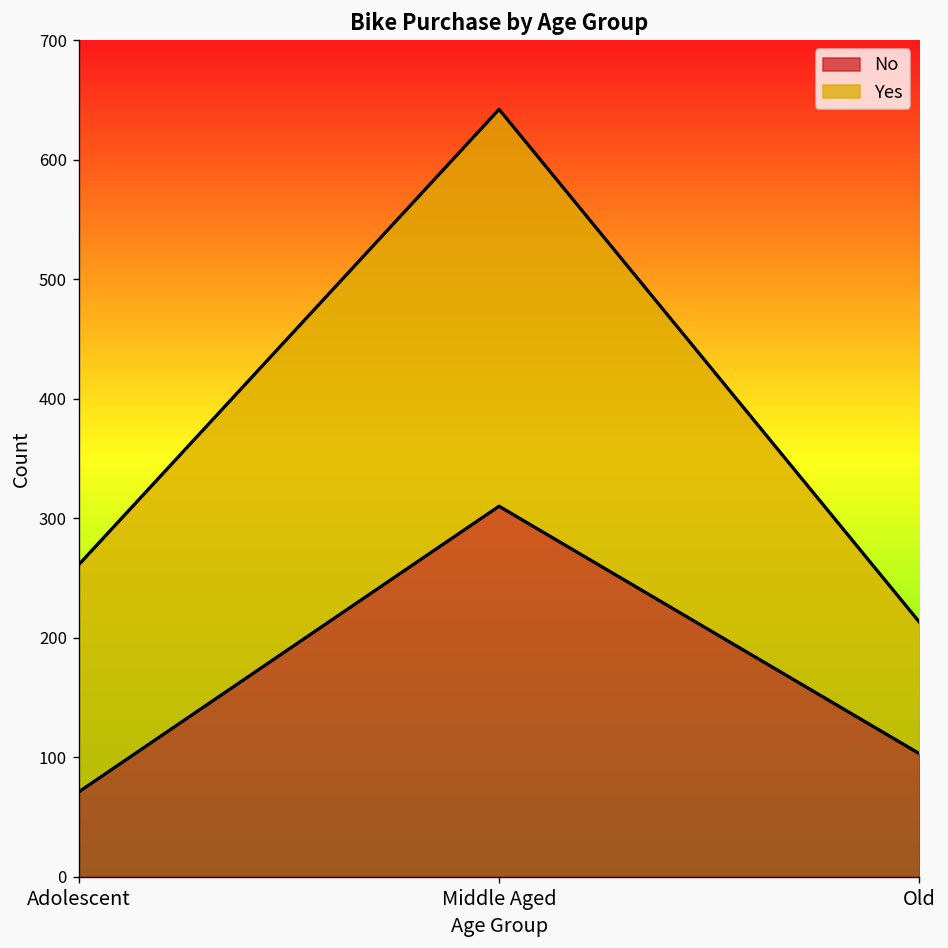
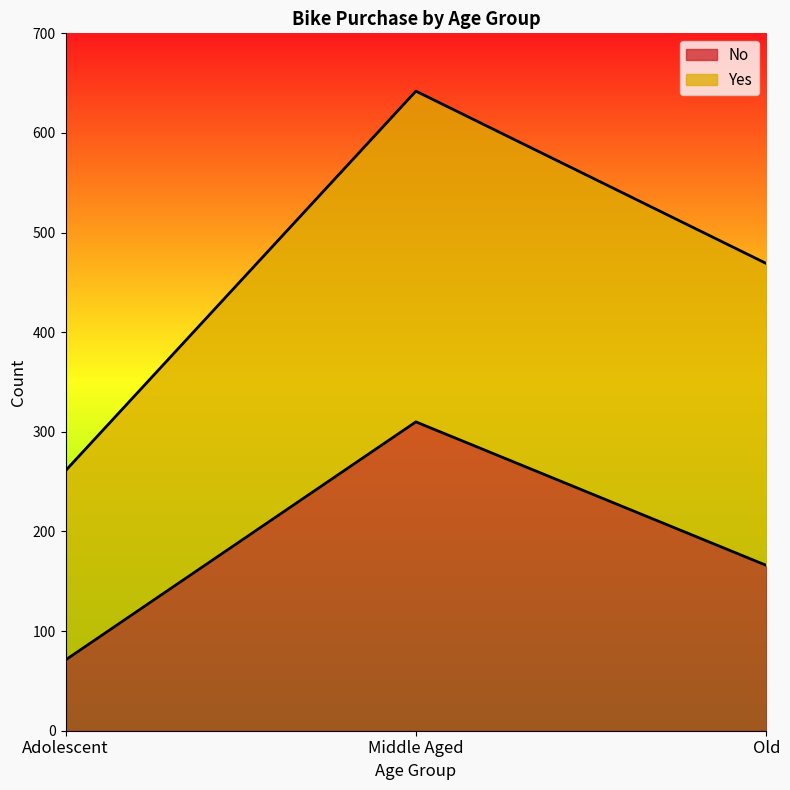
  {
    "No": {
      "Adolescent": 70,
      "Middle Aged": 310,
-     "Old": 100
+     "Old": 170
    },
    "Yes": {
      "Adolescent": 190,
      "Middle Aged": 330,
-     "Old": 110
+     "Old": 300
    }
  }
